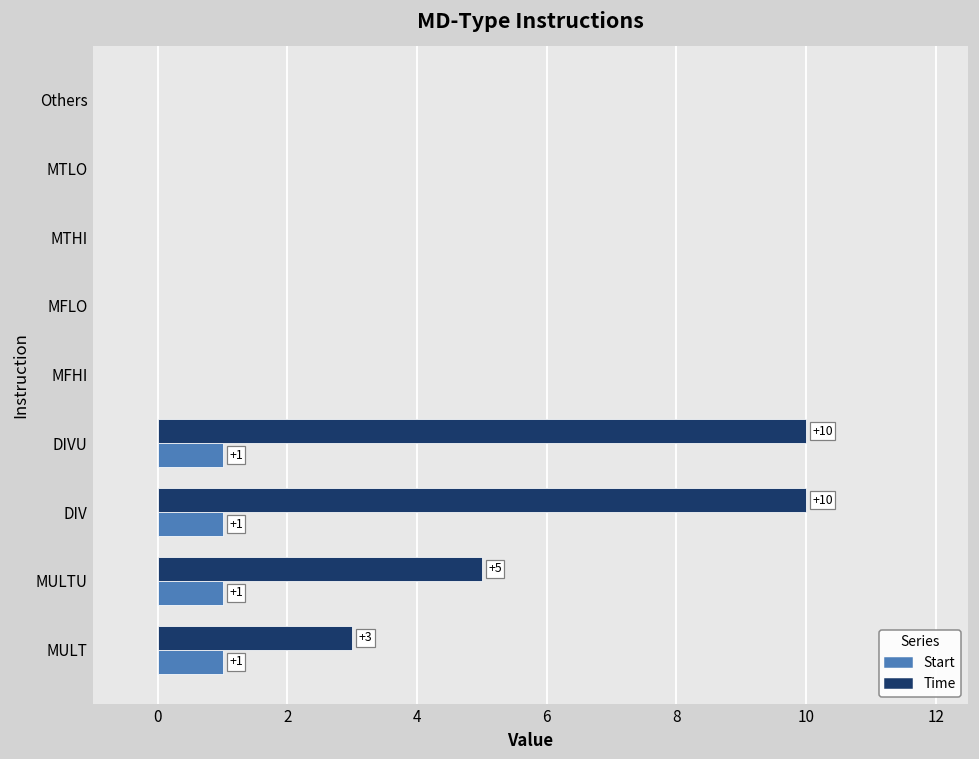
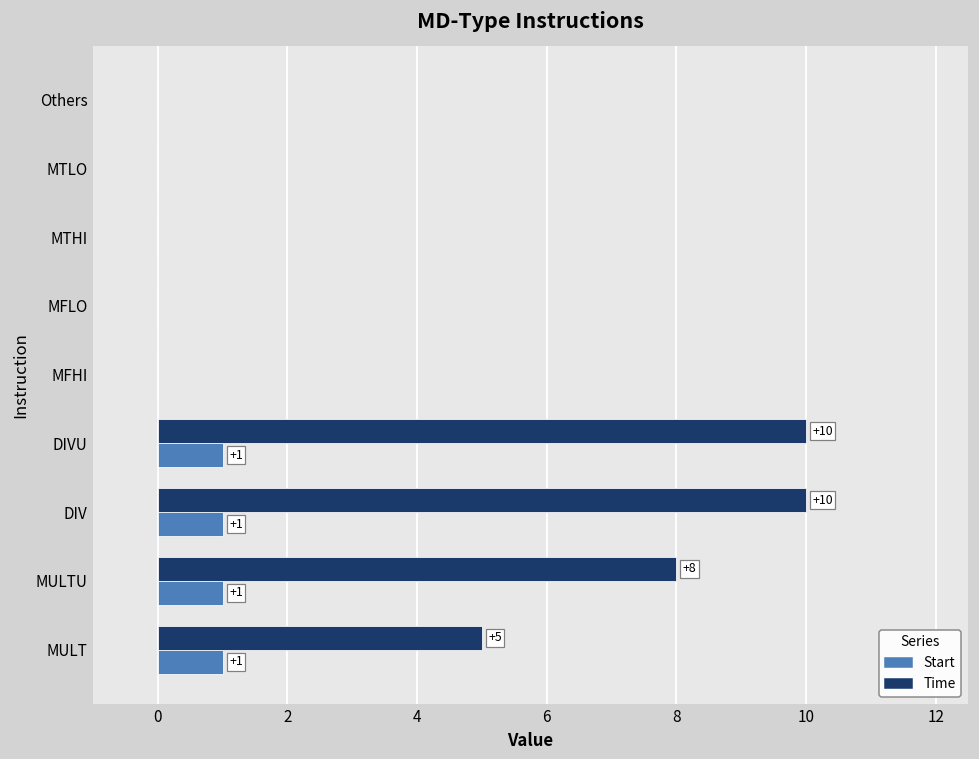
  {
    "Start": {
      "Others": "0.0",
      "MTLO": "0.0",
      "MTHI": "0.0",
      "MFLO": "0.0",
      "MFHI": "0.0"
    },
    "Time": {
-     "MULTU": "+5",
-     "MULT": "+3"
+     "MULTU": "+8",
+     "MULT": "+5"
    }
  }
